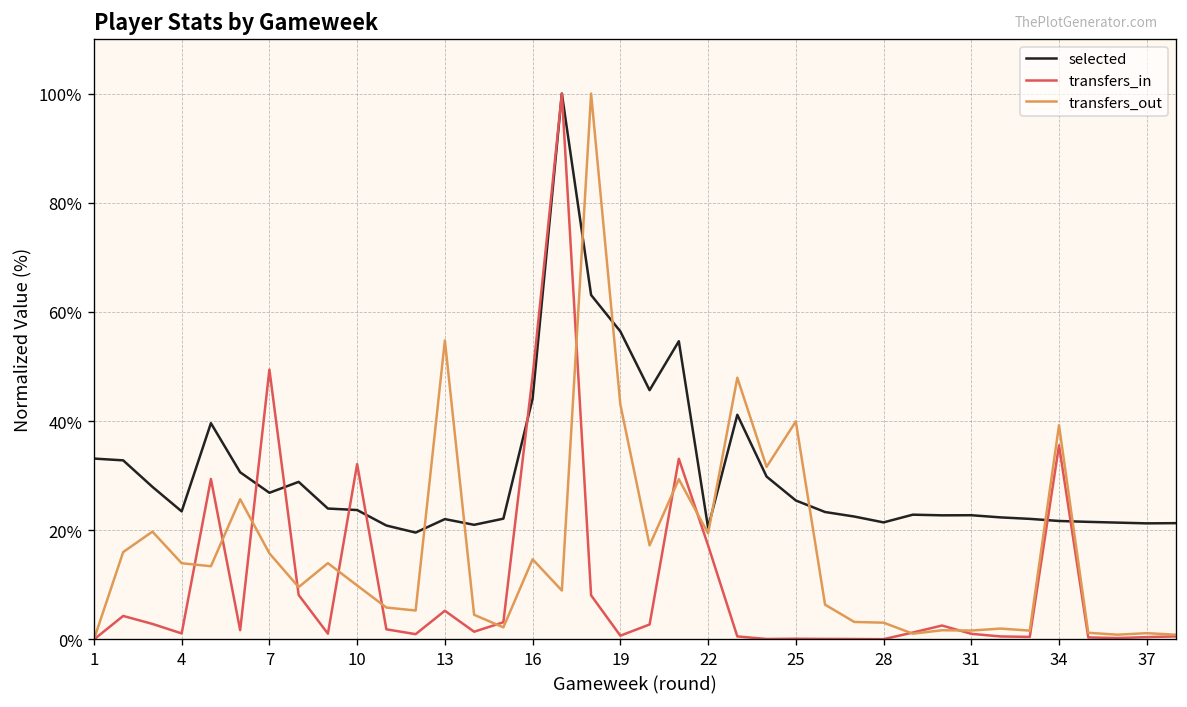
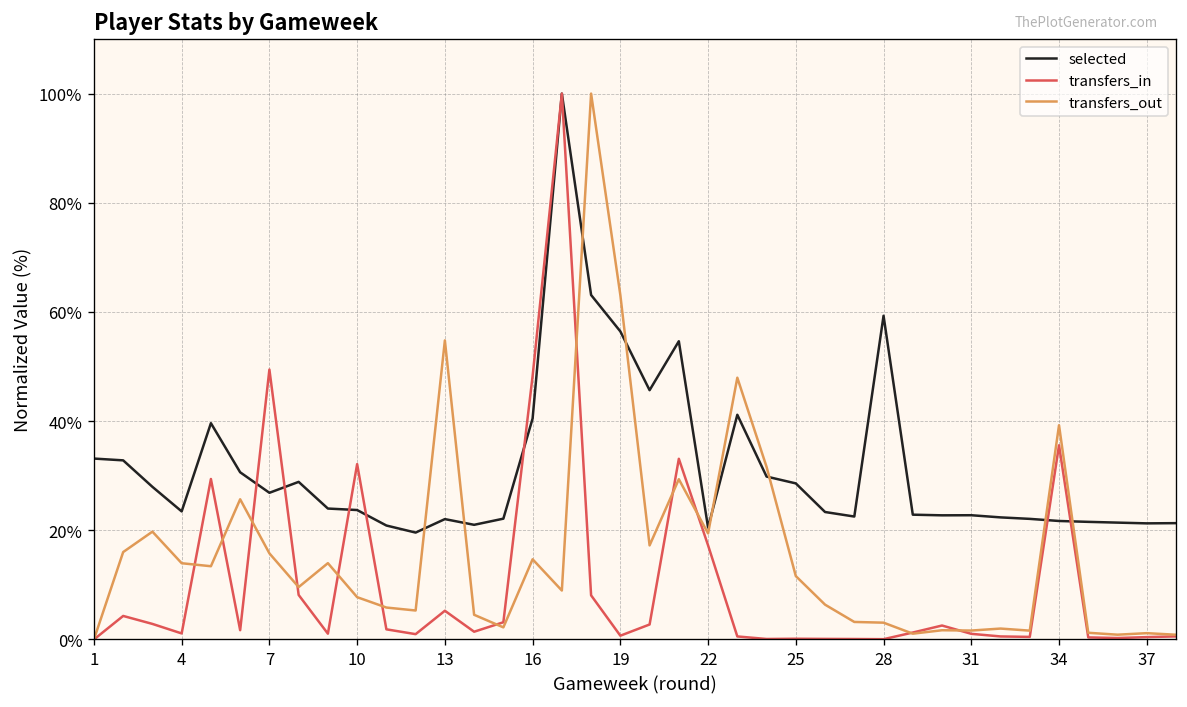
  {
    "selected": {
      "1": "33%",
      "4": "23%",
      "7": "27%",
      "10": "24%",
      "13": "22%",
-     "16": "44%",
+     "16": "40%",
      "19": "56%",
      "22": "20%",
-     "25": "25%",
-     "28": "21%",
+     "25": "29%",
+     "28": "59%",
      "31": "23%",
      "34": "22%",
      "37": "21%"
    },
    "transfers_in": {
      "4": "1%",
      "7": "49%",
      "10": "32%",
      "13": "5%",
      "16": "48%",
      "19": "1%",
      "22": "17%",
      "25": "0%",
      "28": "0%",
      "31": "1%",
      "34": "36%",
      "37": "0%"
    },
    "transfers_out": {
      "4": "14%",
      "7": "16%",
-     "10": "10%",
+     "10": "8%",
      "13": "55%",
      "16": "15%",
-     "19": "43%",
+     "19": "63%",
      "22": "19%",
-     "25": "40%",
+     "25": "12%",
      "28": "3%",
      "31": "2%",
      "34": "39%",
      "37": "1%"
    }
  }
